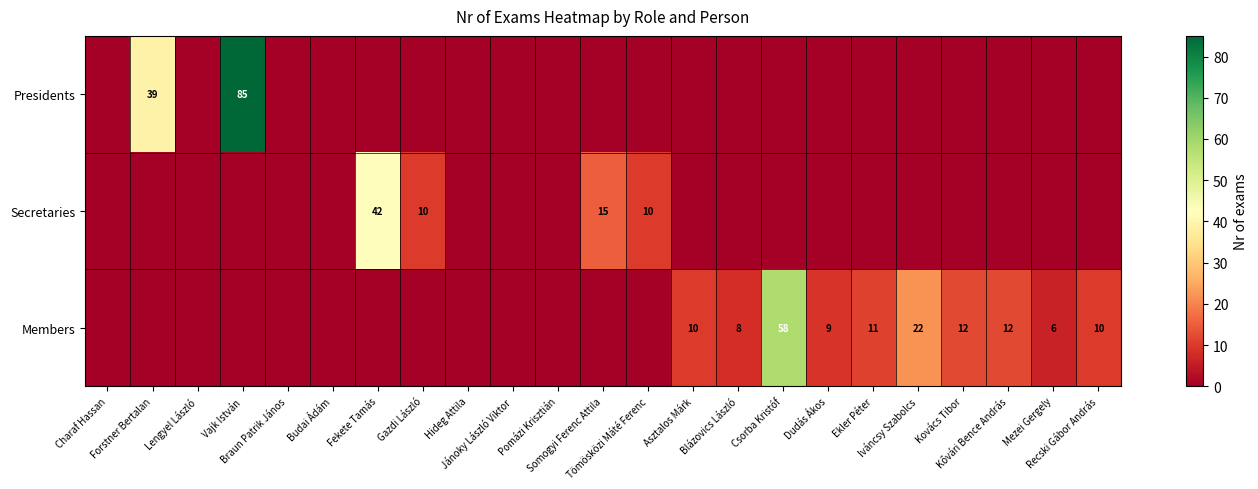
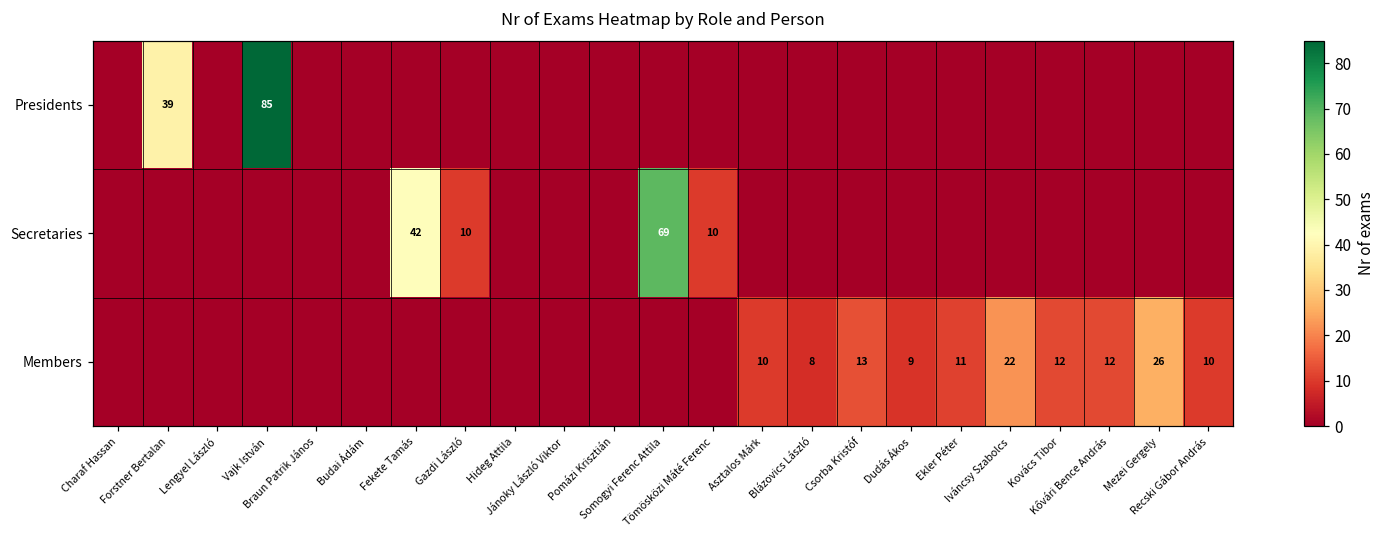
  {
    "Presidents": {
      "Forstner Bertalan": 39,
      "Vajk István": 85
    },
    "Secretaries": {
      "Fekete Tamás": 42,
      "Gazdi László": 10,
-     "Somogyi Ferenc Attila": 15,
+     "Somogyi Ferenc Attila": 69,
      "Tömösközi Máté Ferenc": 10
    },
    "Members": {
      "Asztalos Márk": 10,
      "Blázovics László": 8,
-     "Csorba Kristóf": 58,
+     "Csorba Kristóf": 13,
      "Dudás Ákos": 9,
      "Ekler Péter": 11,
      "Iváncsy Szabolcs": 22,
      "Kovács Tibor": 12,
      "Kővári Bence András": 12,
-     "Mezei Gergely": 6,
+     "Mezei Gergely": 26,
      "Recski Gábor András": 10
    }
  }
